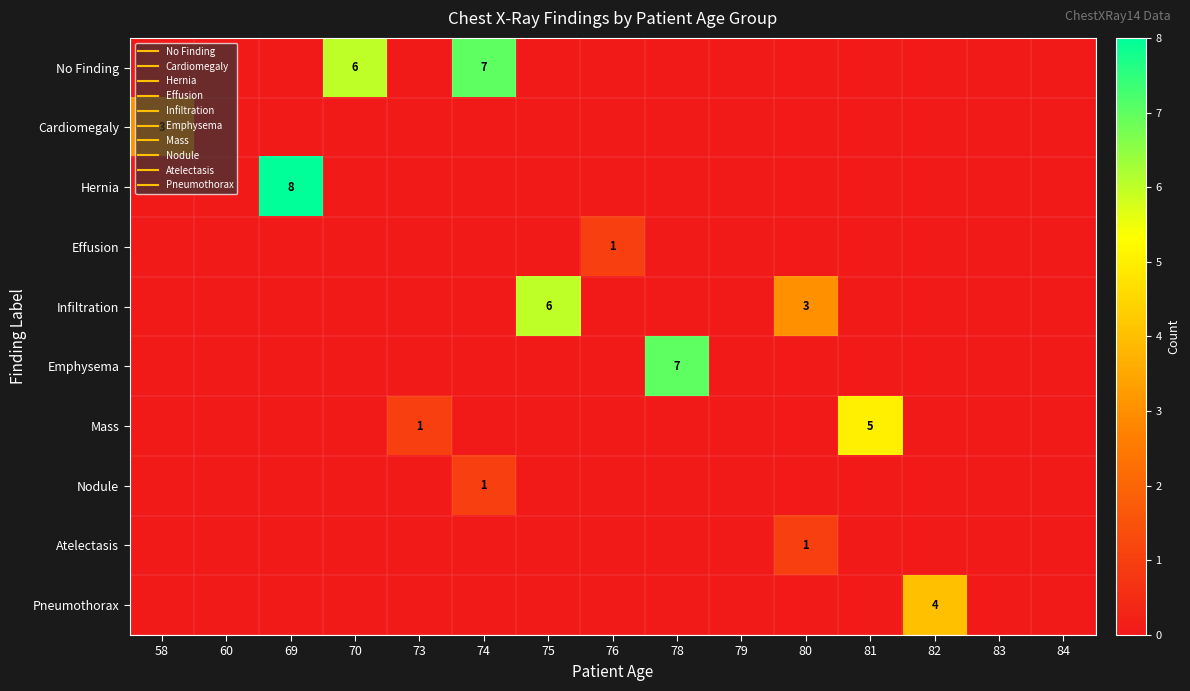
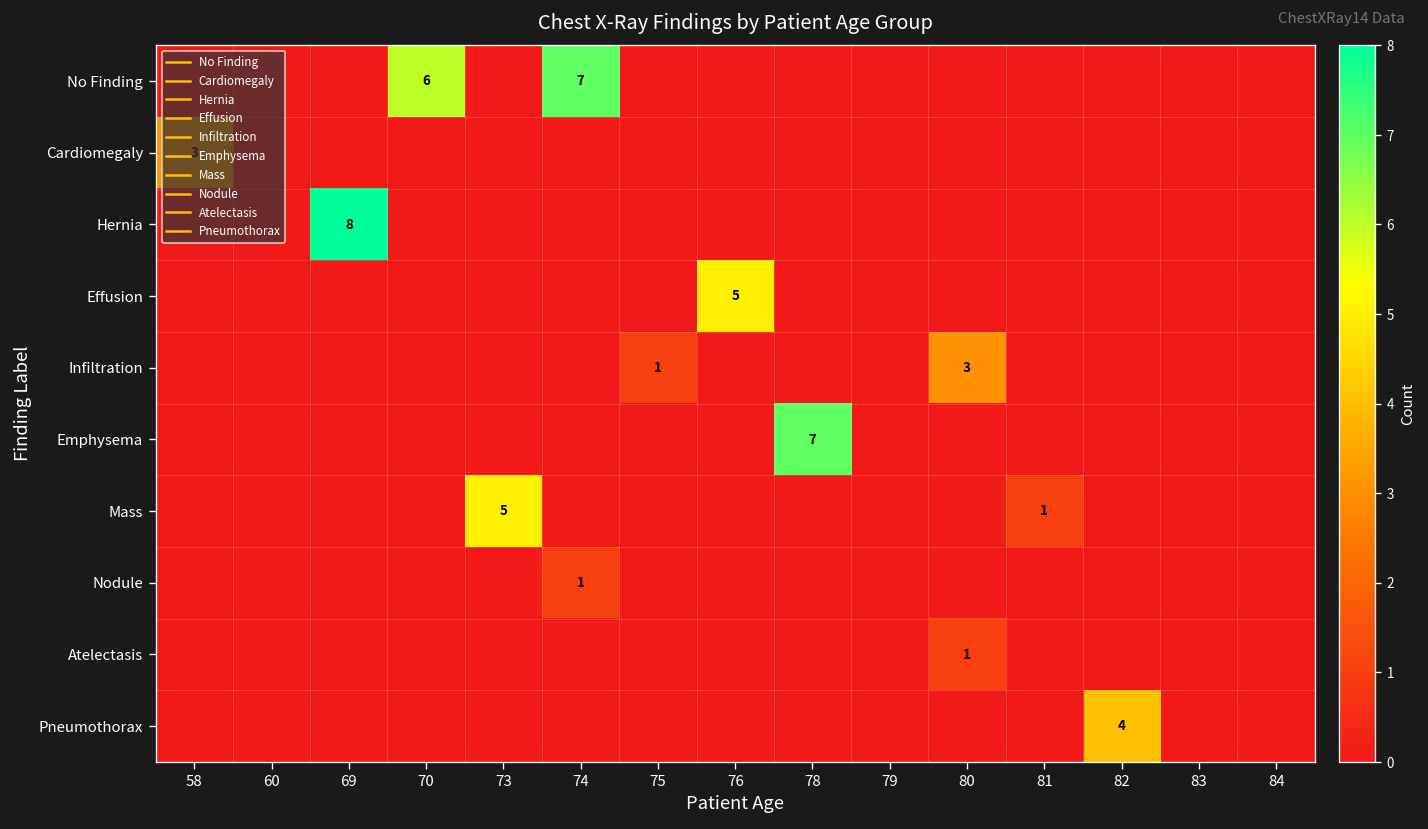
  {
    "No Finding": {
      "70": 6,
      "74": 7
    },
    "Hernia": {
      "69": 8
    },
    "Effusion": {
-     "76": 1
+     "76": 5
    },
    "Infiltration": {
-     "75": 6,
+     "75": 1,
      "80": 3
    },
    "Emphysema": {
      "78": 7
    },
    "Mass": {
-     "73": 1,
-     "81": 5
+     "73": 5,
+     "81": 1
    },
    "Nodule": {
      "74": 1
    },
    "Atelectasis": {
      "80": 1
    },
    "Pneumothorax": {
      "82": 4
    }
  }
